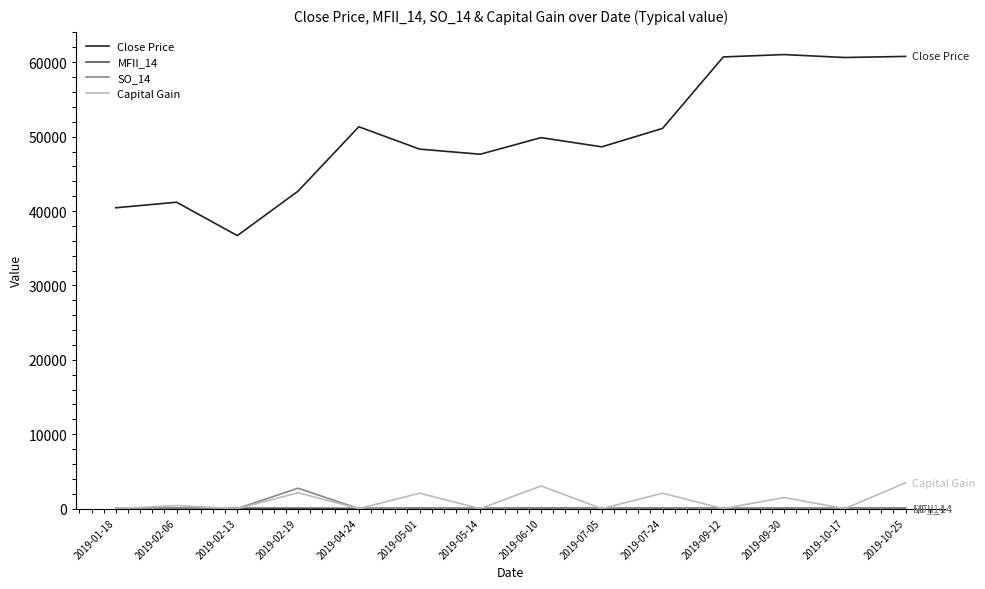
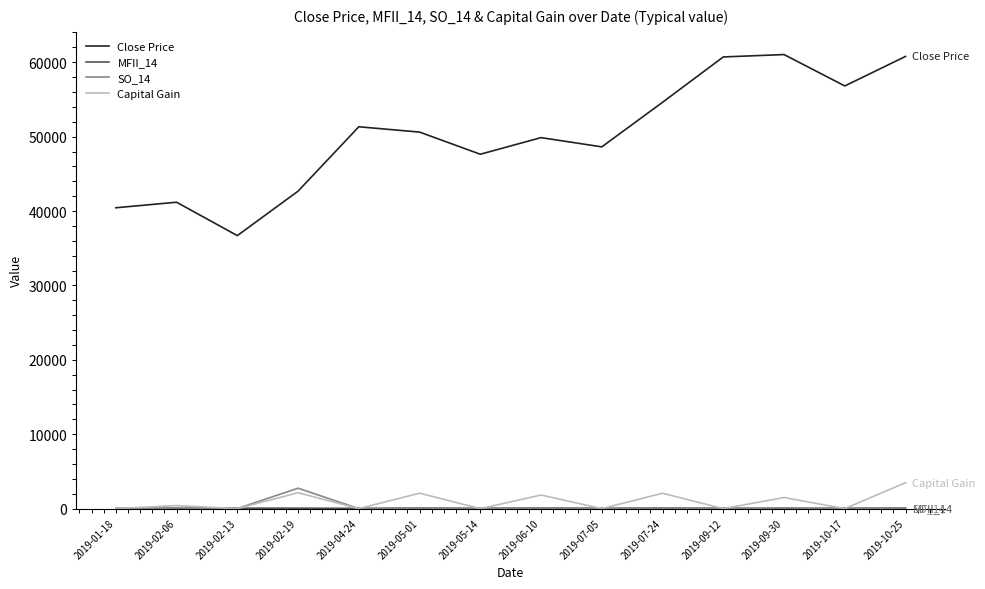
  {
    "Close Price": {
      "2019-01-18": 40000,
      "2019-02-06": 41000,
      "2019-02-13": 37000,
      "2019-02-19": 43000,
      "2019-04-24": 51000,
-     "2019-05-01": 48000,
+     "2019-05-01": 51000,
      "2019-05-14": 48000,
      "2019-06-10": 50000,
      "2019-07-05": 49000,
-     "2019-07-24": 51000,
+     "2019-07-24": 55000,
      "2019-09-12": 61000,
      "2019-09-30": 61000,
-     "2019-10-17": 61000,
+     "2019-10-17": 57000,
      "2019-10-25": 61000
    },
    "MFII_14": {
      "2019-02-19": 0
    },
    "SO_14": {
      "2019-02-19": 3000
    },
    "Capital Gain": {
      "2019-02-19": 2000,
      "2019-05-01": 2000,
-     "2019-06-10": 3000,
+     "2019-06-10": 2000,
      "2019-07-24": 2000,
      "2019-09-30": 1000,
      "2019-10-25": 3000
    }
  }
